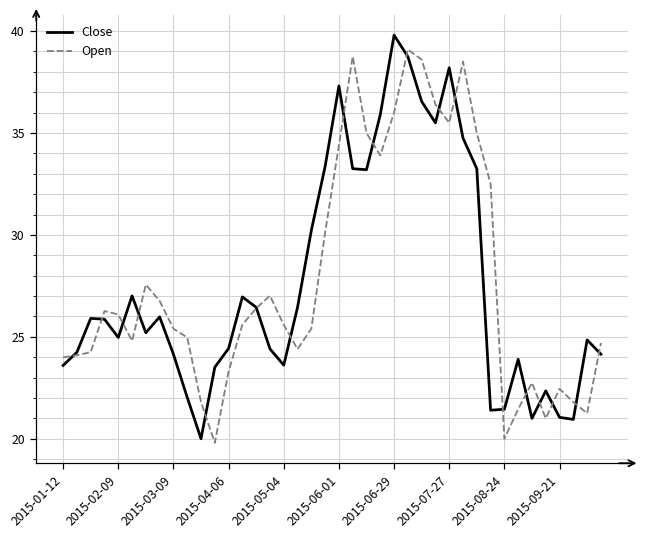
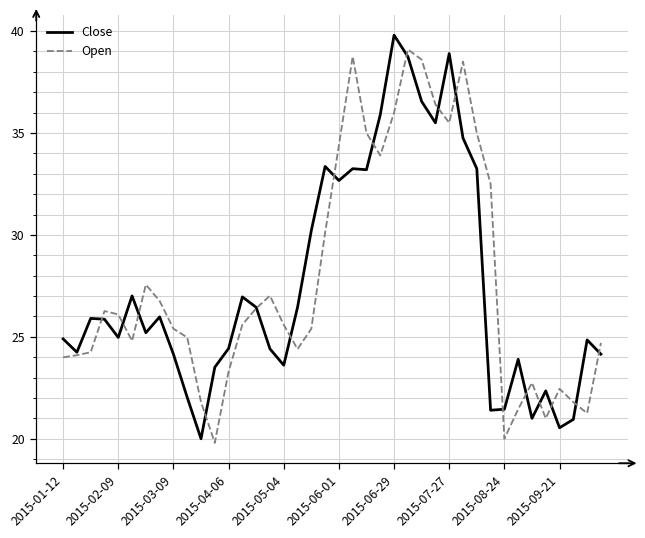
  {
    "Close": {
-     "2015-01-12": 23.6,
+     "2015-01-12": 24.9,
      "2015-02-09": 25.0,
      "2015-03-09": 24.2,
      "2015-04-06": 24.4,
      "2015-05-04": 23.6,
-     "2015-06-01": 37.3,
+     "2015-06-01": 32.7,
      "2015-06-29": 39.8,
-     "2015-07-27": 38.2,
+     "2015-07-27": 38.9,
      "2015-08-24": 21.5,
-     "2015-09-21": 21.1
+     "2015-09-21": 20.5
    },
    "Open": {
      "2015-01-12": 24.0,
      "2015-02-09": 26.1,
      "2015-03-09": 25.4,
      "2015-04-06": 23.3,
      "2015-05-04": 25.6,
      "2015-06-01": 34.4,
      "2015-06-29": 36.0,
      "2015-07-27": 35.5,
      "2015-08-24": 20.0,
      "2015-09-21": 22.5
    }
  }
